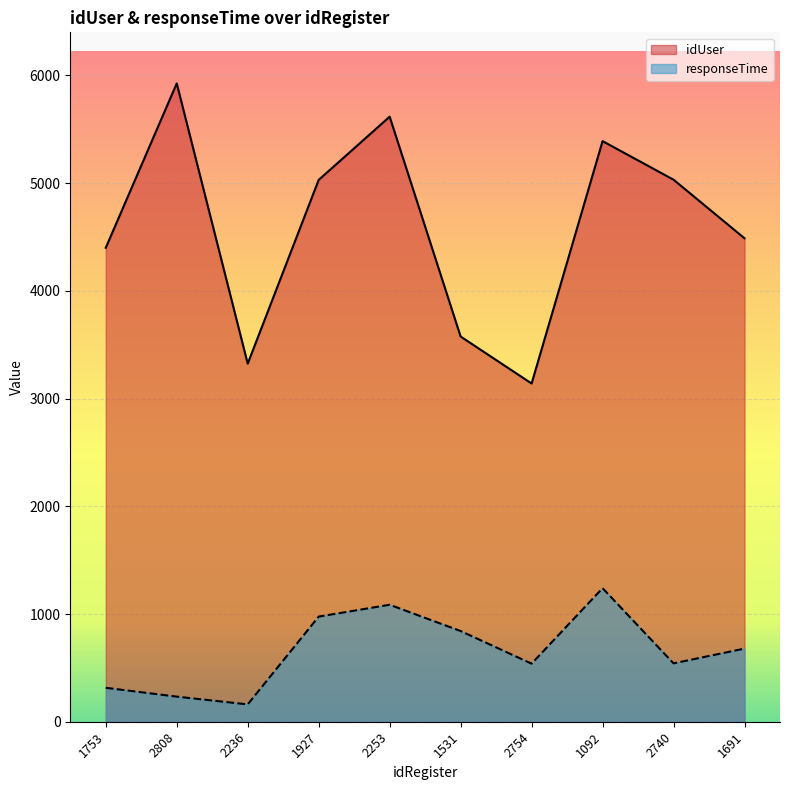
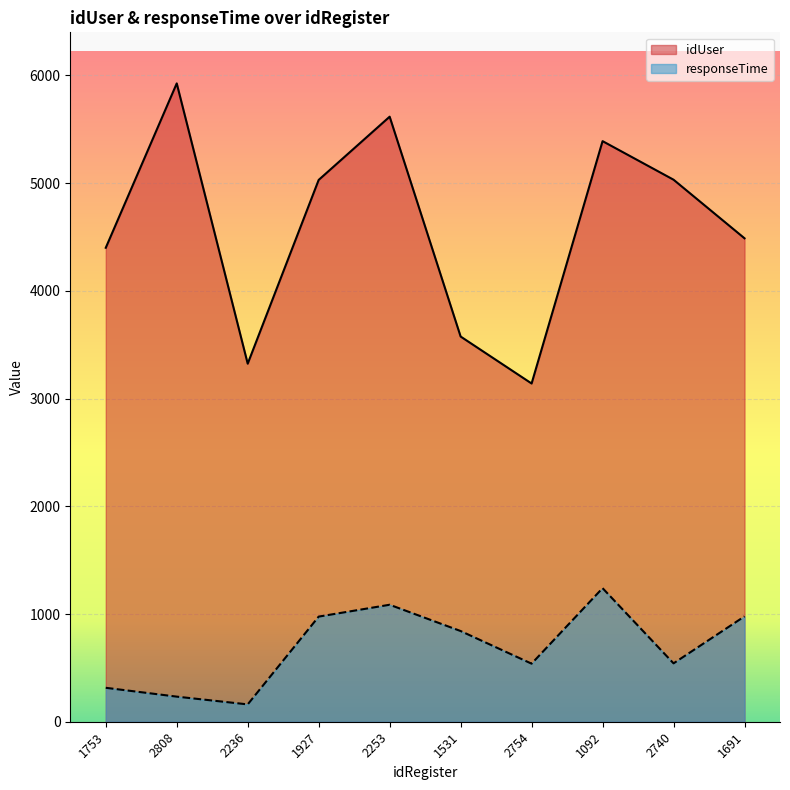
  {
    "idUser": {
      "1753": 4400,
      "2808": 5930,
      "2236": 3320,
      "1927": 5030,
      "2253": 5620,
      "1531": 3580,
      "2754": 3140,
      "1092": 5390,
      "2740": 5030,
      "1691": 4490
    },
    "responseTime": {
      "1753": 320,
      "2808": 230,
      "2236": 160,
      "1927": 980,
      "2253": 1090,
      "1531": 840,
      "2754": 540,
      "1092": 1240,
      "2740": 540,
-     "1691": 680
+     "1691": 980
    }
  }
